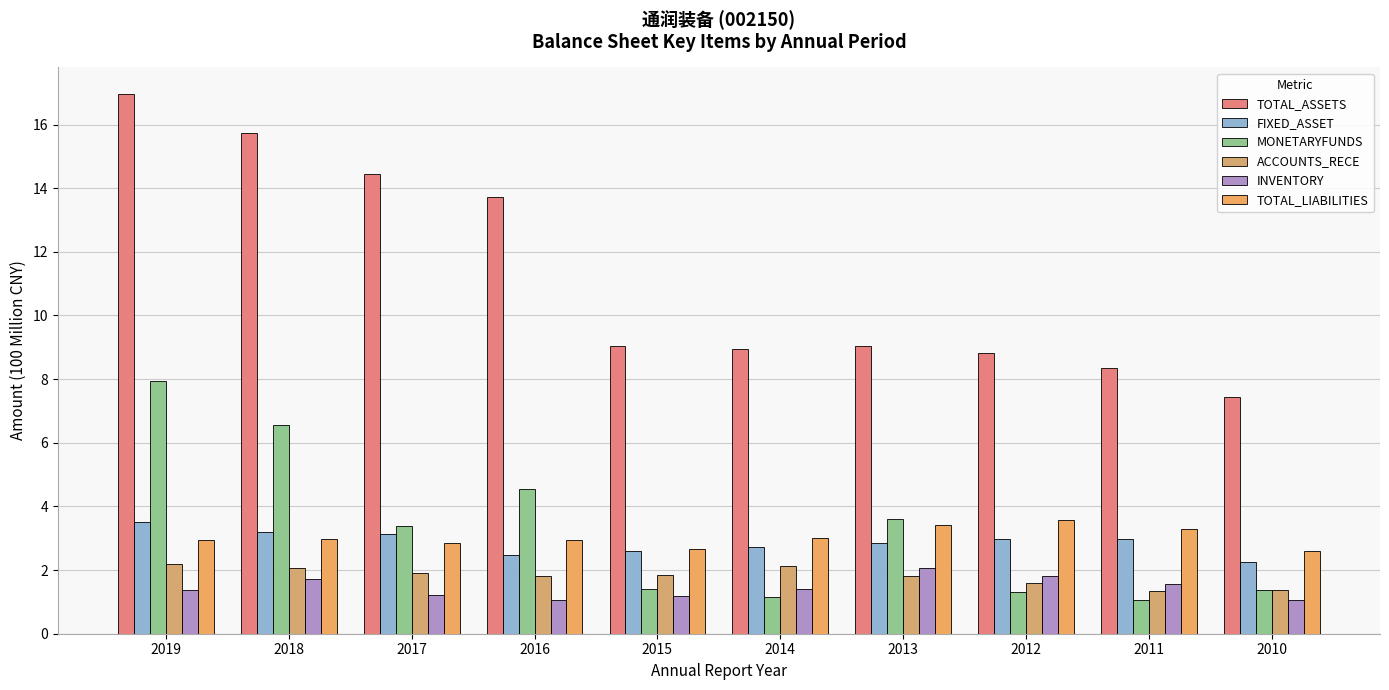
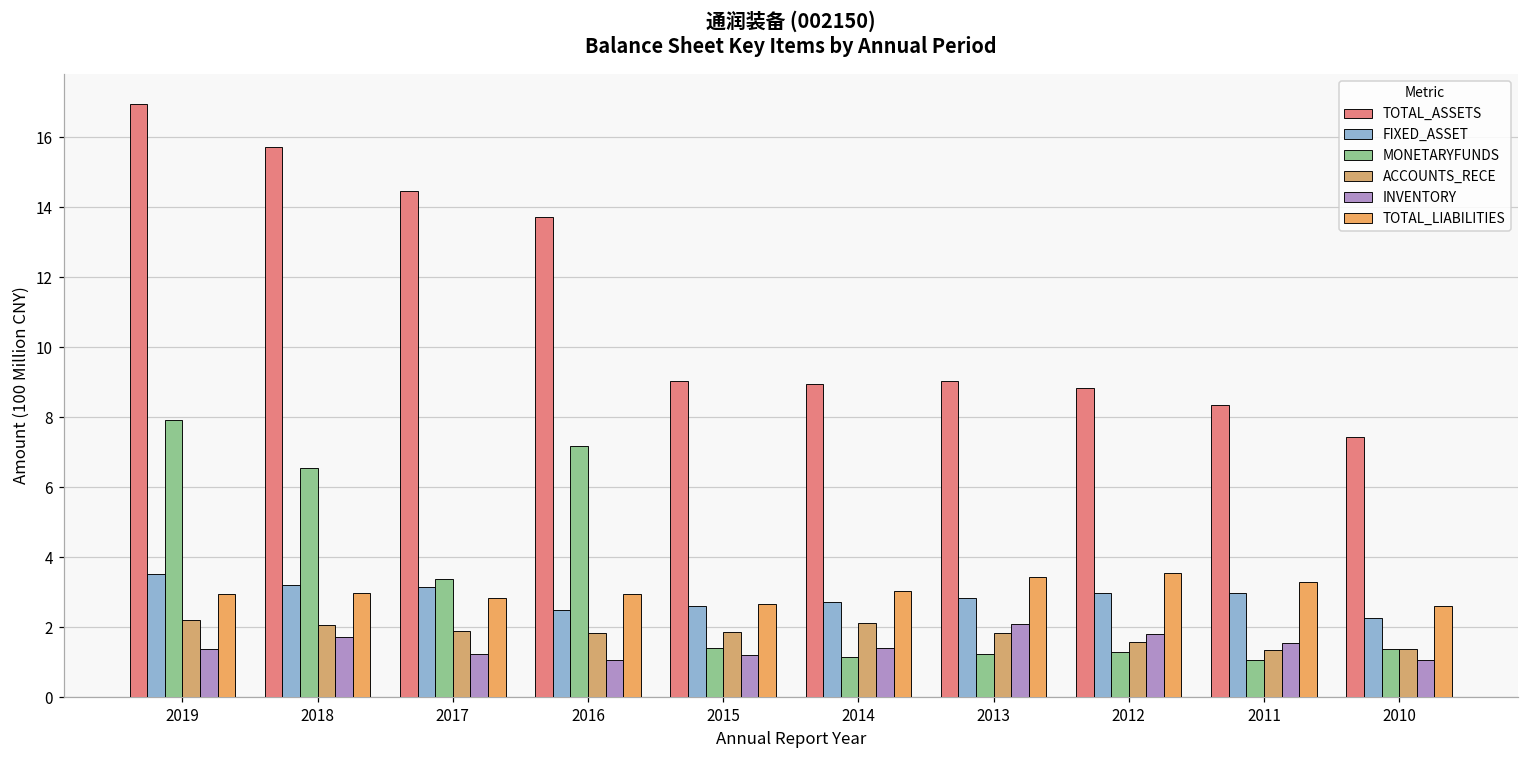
  {
    "MONETARYFUNDS": {
      "2019": 7.9,
      "2018": 6.6,
      "2017": 3.4,
-     "2016": 4.6,
+     "2016": 7.2,
      "2015": 1.4,
      "2014": 1.2,
-     "2013": 3.6,
+     "2013": 1.2,
      "2012": 1.3,
      "2011": 1.0,
      "2010": 1.4
    }
  }
